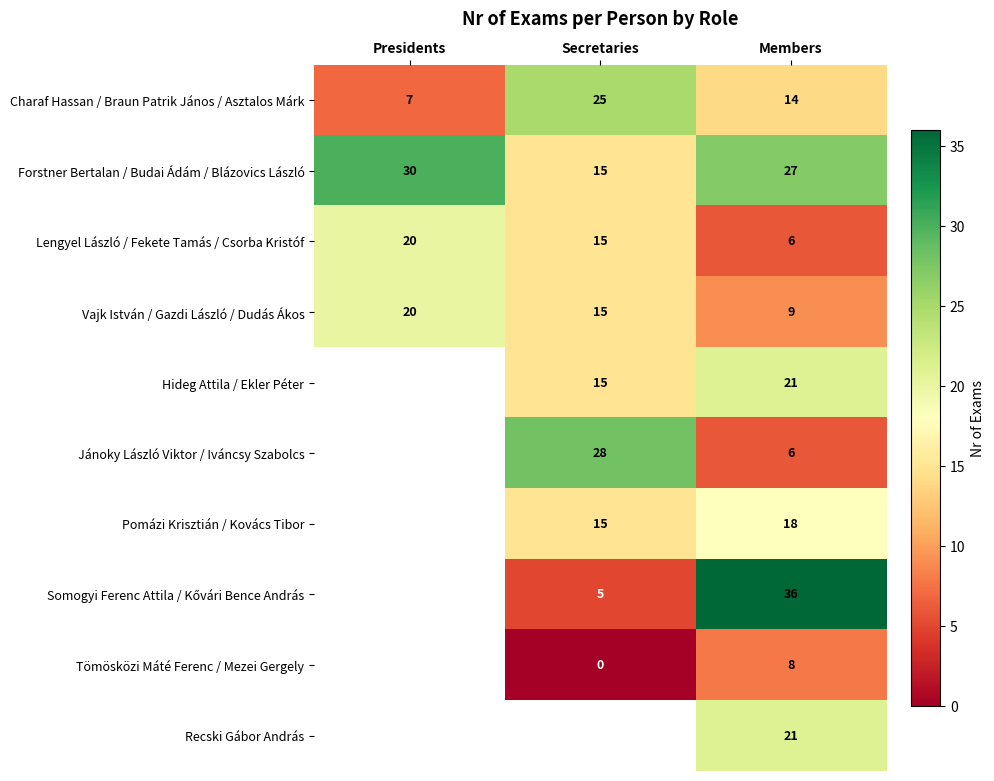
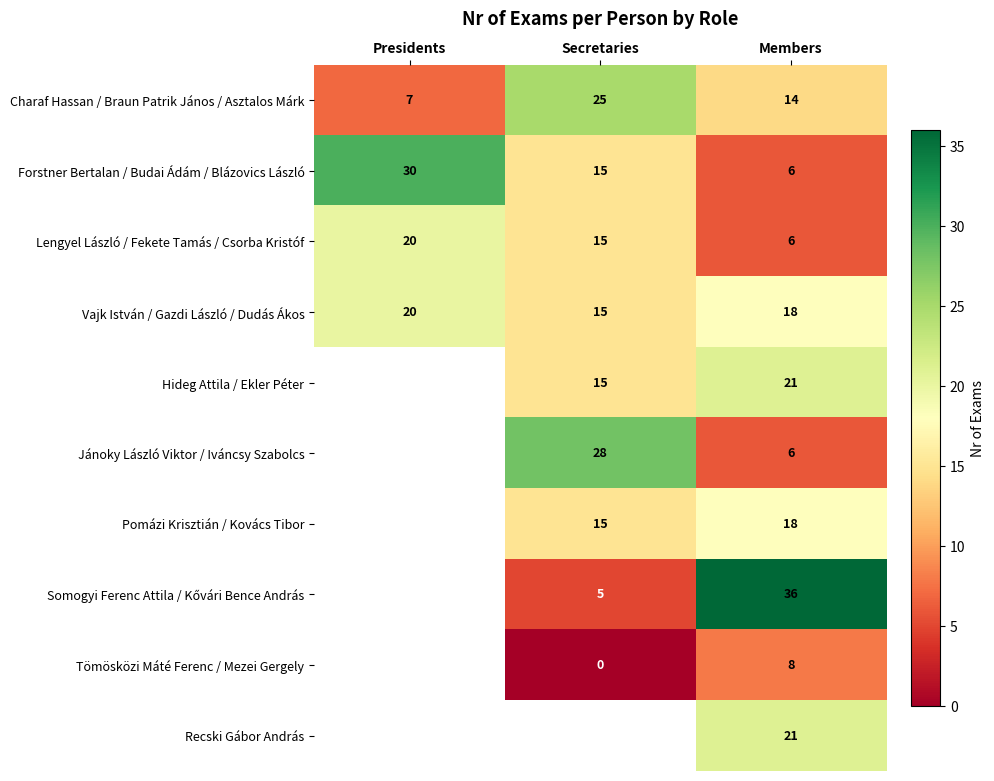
  {
    "Charaf Hassan / Braun Patrik János / Asztalos Márk": {
      "Presidents": 7,
      "Secretaries": 25,
      "Members": 14
    },
    "Forstner Bertalan / Budai Ádám / Blázovics László": {
      "Presidents": 30,
      "Secretaries": 15,
-     "Members": 27
+     "Members": 6
    },
    "Lengyel László / Fekete Tamás / Csorba Kristóf": {
      "Presidents": 20,
      "Secretaries": 15,
      "Members": 6
    },
    "Vajk István / Gazdi László / Dudás Ákos": {
      "Presidents": 20,
      "Secretaries": 15,
-     "Members": 9
+     "Members": 18
    },
    "Hideg Attila / Ekler Péter": {
      "Secretaries": 15,
      "Members": 21
    },
    "Jánoky László Viktor / Iváncsy Szabolcs": {
      "Secretaries": 28,
      "Members": 6
    },
    "Pomázi Krisztián / Kovács Tibor": {
      "Secretaries": 15,
      "Members": 18
    },
    "Somogyi Ferenc Attila / Kővári Bence András": {
      "Secretaries": 5,
      "Members": 36
    },
    "Tömösközi Máté Ferenc / Mezei Gergely": {
      "Secretaries": 0,
      "Members": 8
    },
    "Recski Gábor András": {
      "Members": 21
    }
  }
